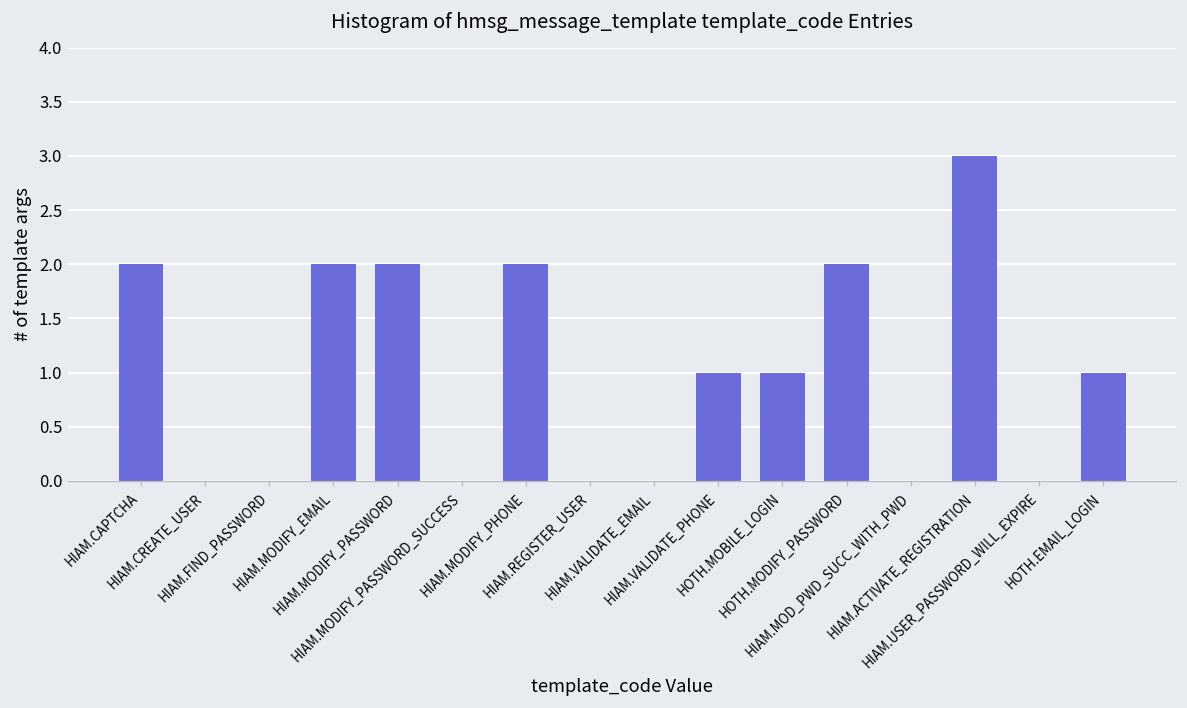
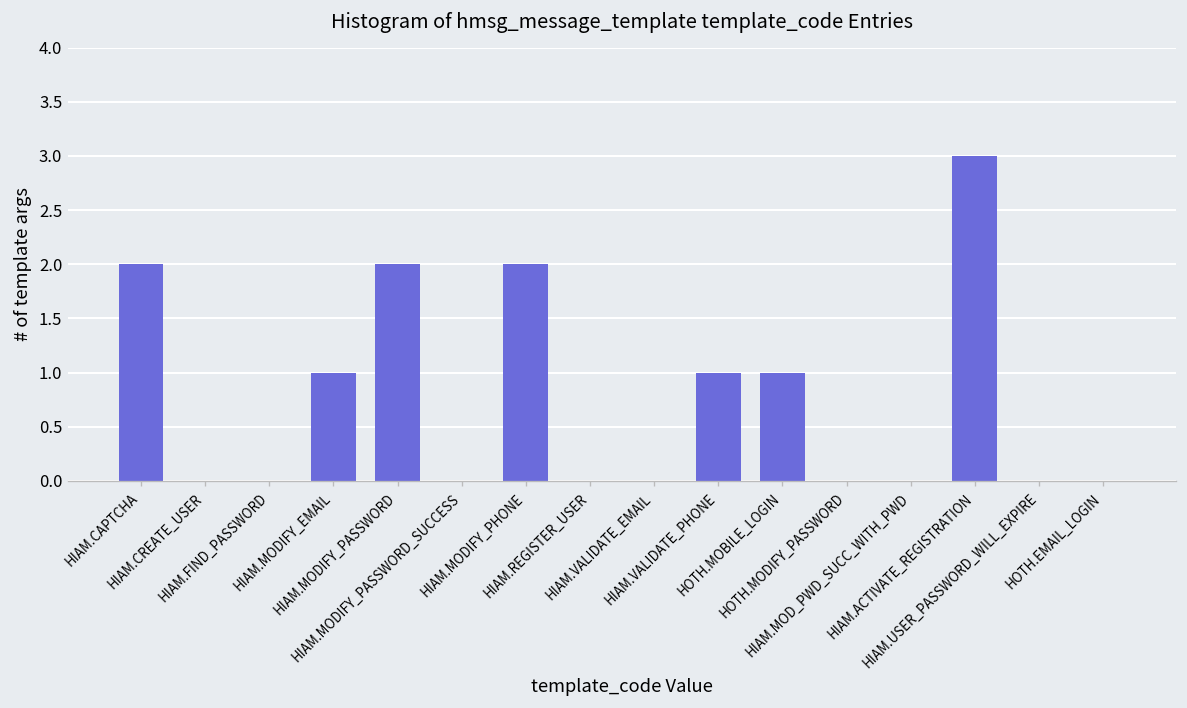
  {
    "HIAM.CAPTCHA": 2,
    "HIAM.CREATE_USER": 0,
    "HIAM.FIND_PASSWORD": 0,
-   "HIAM.MODIFY_EMAIL": 2,
+   "HIAM.MODIFY_EMAIL": 1,
    "HIAM.MODIFY_PASSWORD": 2,
    "HIAM.MODIFY_PASSWORD_SUCCESS": 0,
    "HIAM.MODIFY_PHONE": 2,
    "HIAM.REGISTER_USER": 0,
    "HIAM.VALIDATE_EMAIL": 0,
    "HIAM.VALIDATE_PHONE": 1,
    "HOTH.MOBILE_LOGIN": 1,
-   "HOTH.MODIFY_PASSWORD": 2,
+   "HOTH.MODIFY_PASSWORD": 0,
    "HIAM.MOD_PWD_SUCC_WITH_PWD": 0,
    "HIAM.ACTIVATE_REGISTRATION": 3,
    "HIAM.USER_PASSWORD_WILL_EXPIRE": 0,
-   "HOTH.EMAIL_LOGIN": 1
+   "HOTH.EMAIL_LOGIN": 0
  }
